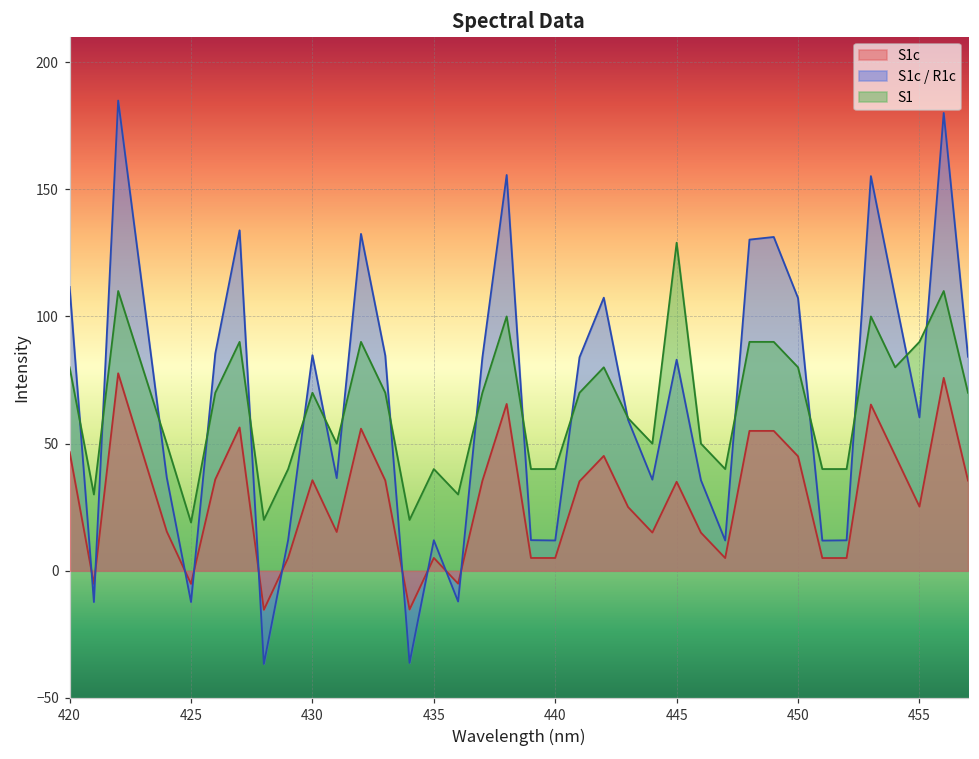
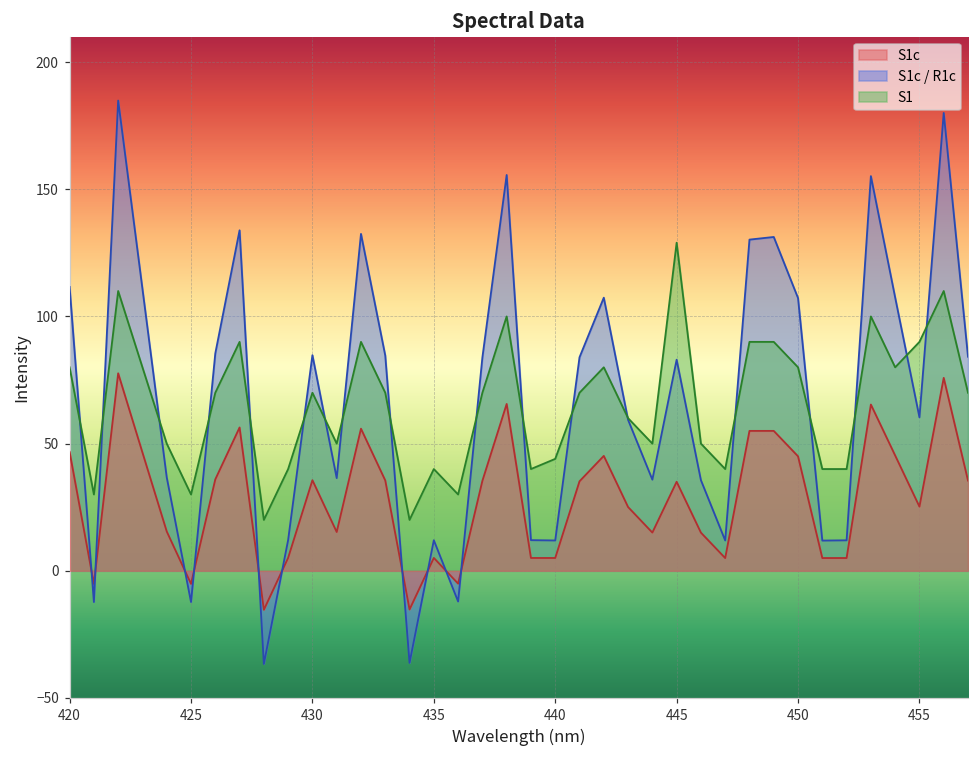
  {
    "S1": {
      "420": 80,
-     "425": 19,
+     "425": 30,
      "430": 70,
      "435": 40,
-     "440": 40,
+     "440": 44,
      "445": 129,
      "450": 80,
      "455": 90
    }
  }
